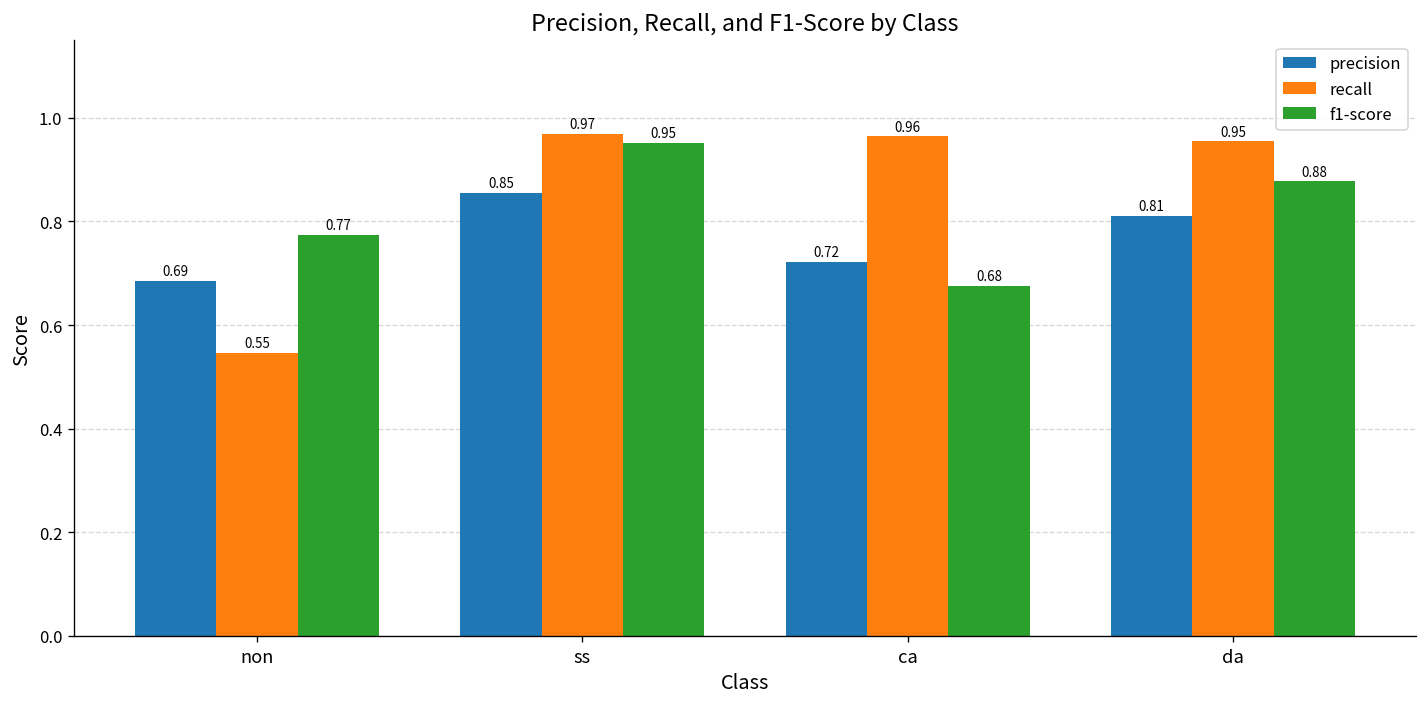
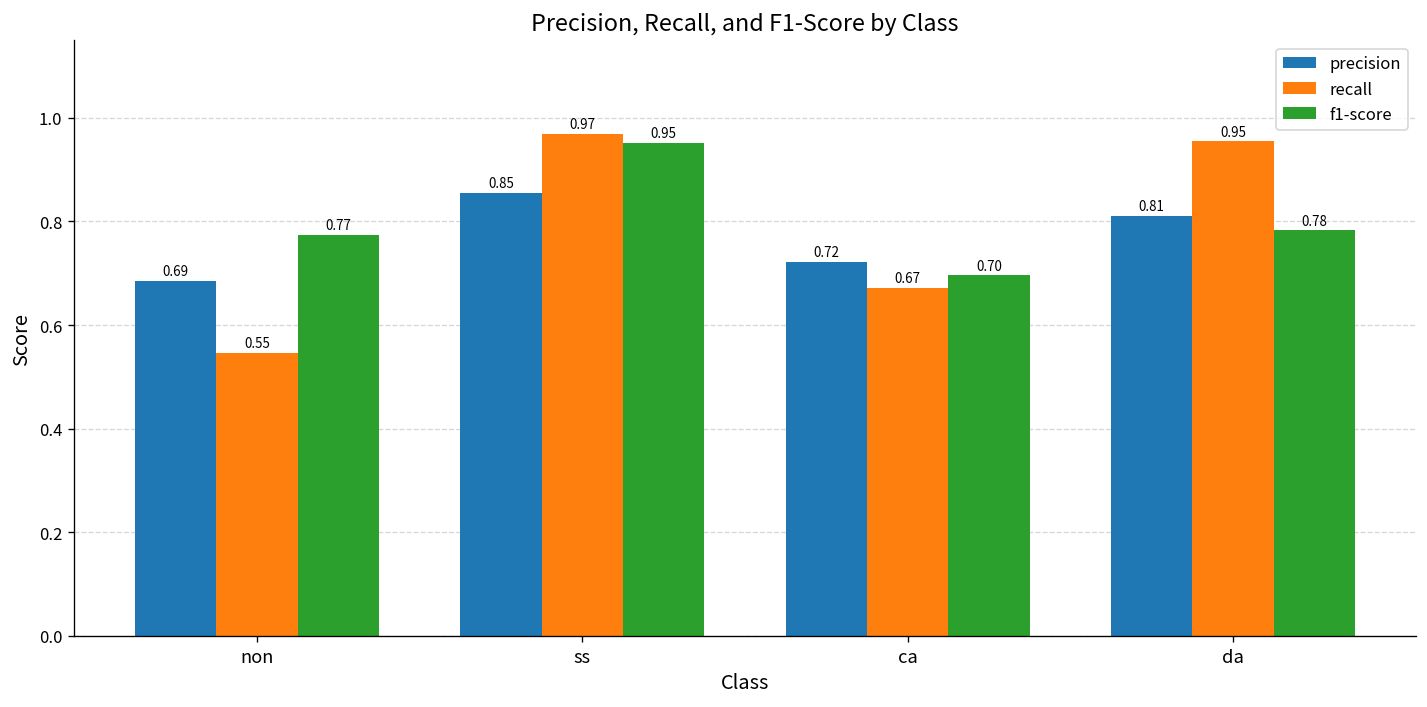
  {
    "precision": {
      "non": 0.69,
      "ss": 0.85,
      "ca": 0.72,
      "da": 0.81
    },
    "recall": {
      "non": 0.55,
      "ss": 0.97,
-     "ca": 0.96,
+     "ca": 0.67,
      "da": 0.95
    },
    "f1-score": {
      "non": 0.77,
      "ss": 0.95,
-     "ca": 0.68,
-     "da": 0.88
+     "ca": 0.70,
+     "da": 0.78
    }
  }
